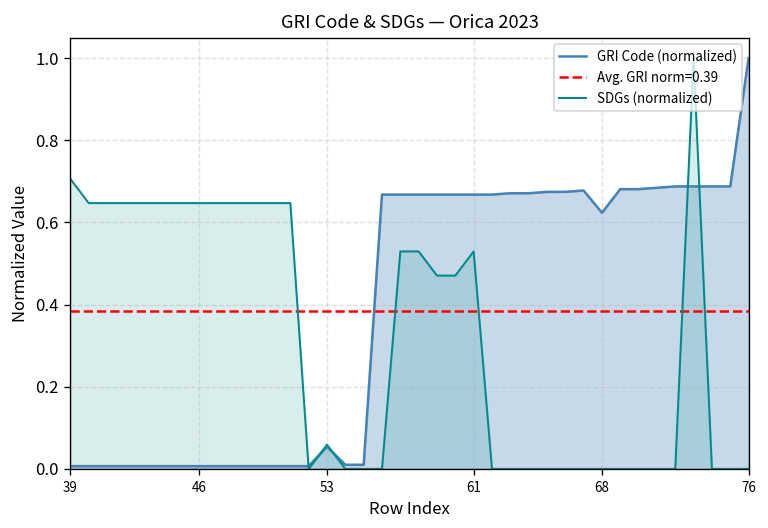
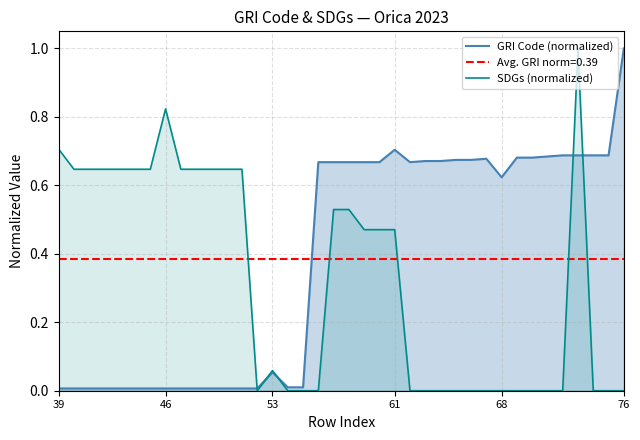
  {
    "GRI Code (normalized)": {
      "39": 0.01,
      "46": 0.01,
-     "61": 0.67,
+     "61": 0.70,
      "68": 0.62,
      "76": 1.00
    },
    "SDGs (normalized)": {
      "39": 0.71,
-     "46": 0.65,
-     "61": 0.53,
+     "46": 0.82,
+     "61": 0.47,
      "68": 0.00,
      "76": 0.00
    }
  }
